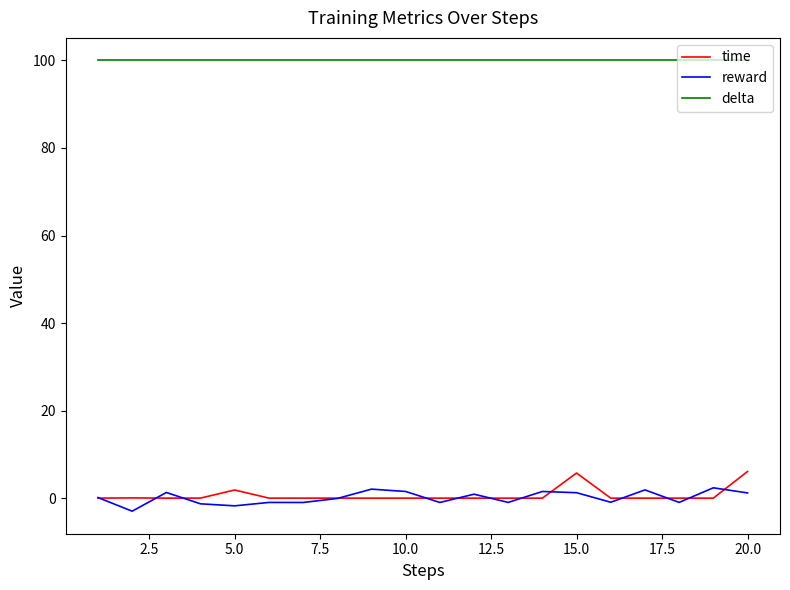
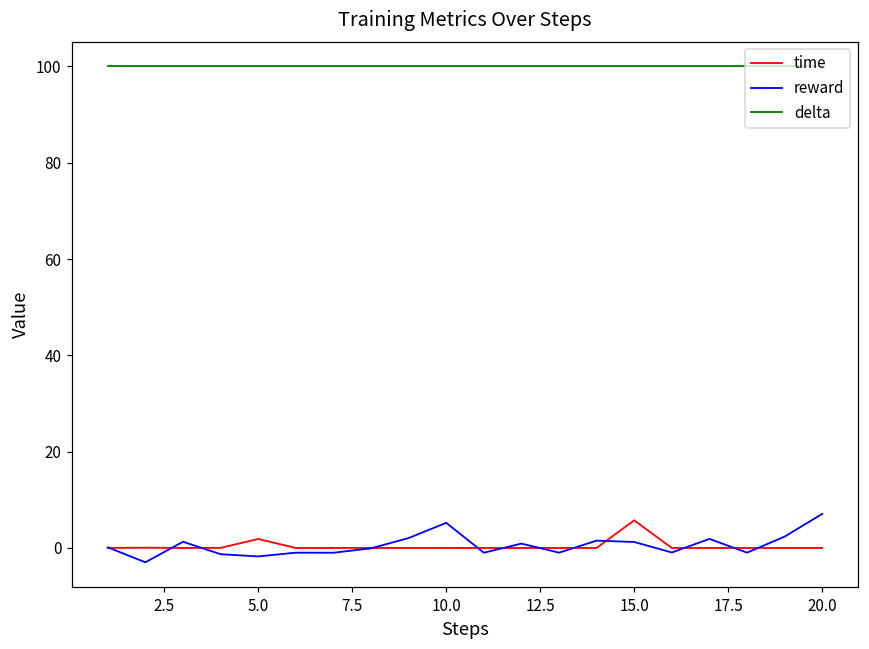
  {
    "time": {
      "5.0": 2,
      "10.0": 0,
      "15.0": 6,
-     "20.0": 6
+     "20.0": 0
    },
    "reward": {
      "5.0": -2,
-     "10.0": 2,
+     "10.0": 5,
      "15.0": 1,
-     "20.0": 1
+     "20.0": 7
    },
    "delta": {
      "5.0": 100,
      "10.0": 100,
      "15.0": 100
    }
  }
